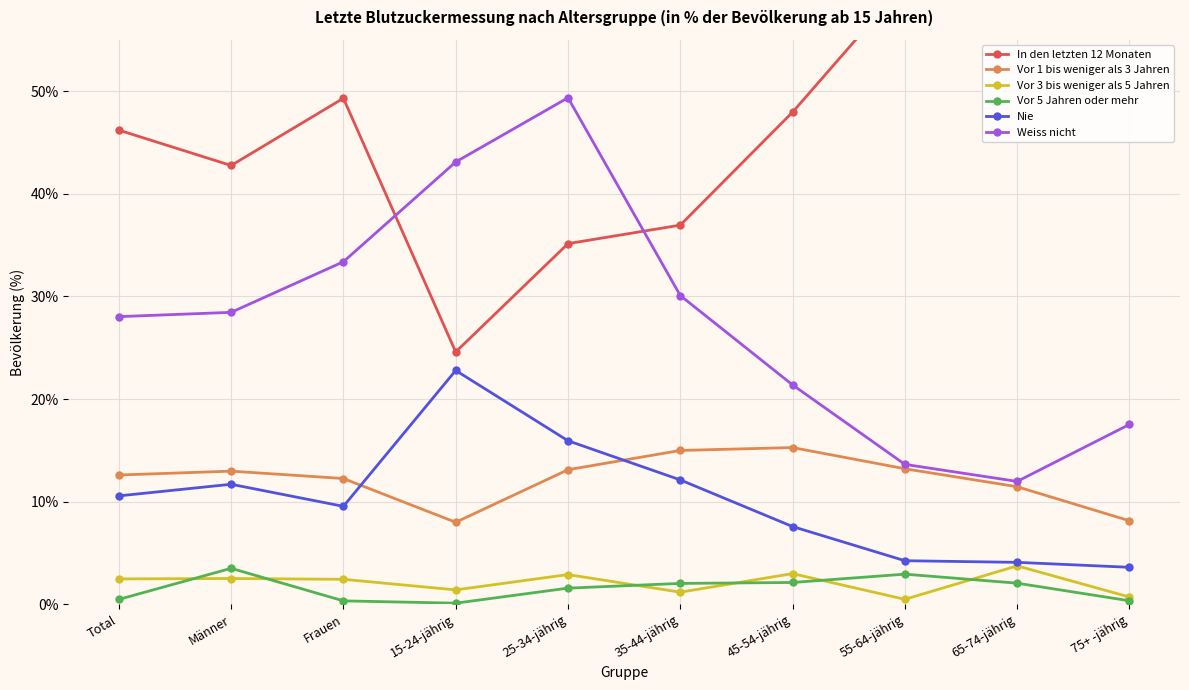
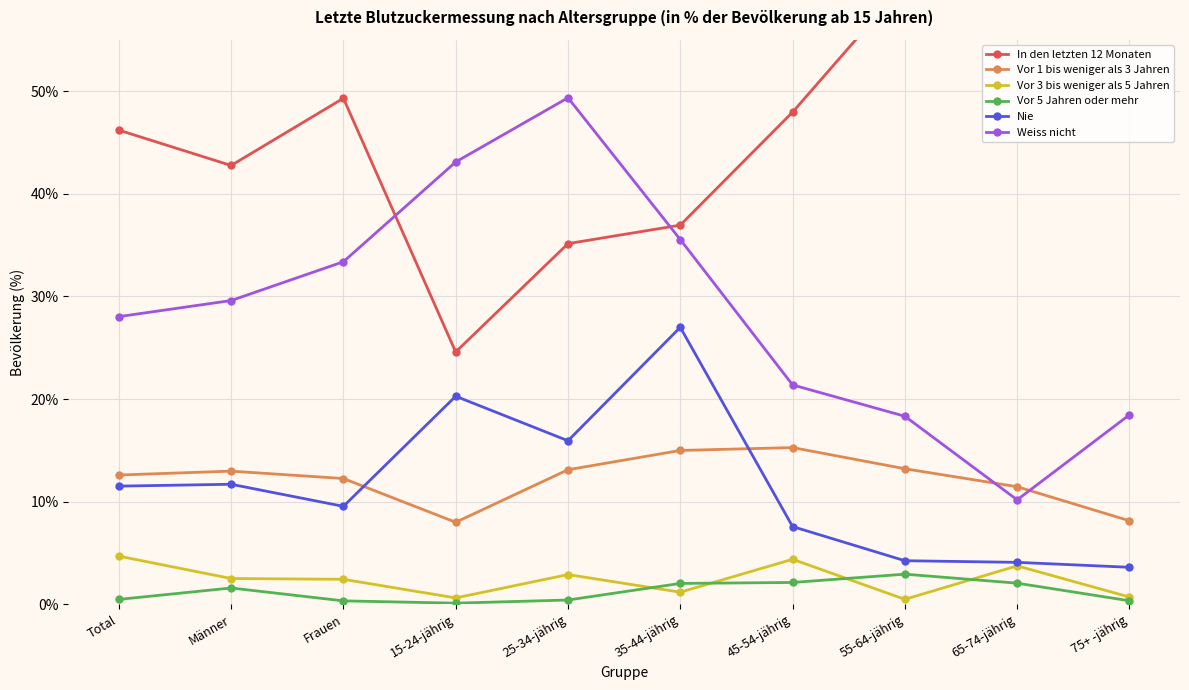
  {
    "Vor 3 bis weniger als 5 Jahren": {
-     "Total": "2.5%",
+     "Total": "4.7%",
      "Männer": "2.5%",
      "Frauen": "2.4%",
-     "15-24-jährig": "1.4%",
+     "15-24-jährig": "0.6%",
      "25-34-jährig": "2.9%",
      "35-44-jährig": "1.2%",
-     "45-54-jährig": "3.0%",
+     "45-54-jährig": "4.4%",
      "55-64-jährig": "0.5%",
      "65-74-jährig": "3.8%",
      "75+ -jährig": "0.7%"
    },
    "Vor 5 Jahren oder mehr": {
      "Total": "0.5%",
-     "Männer": "3.5%",
+     "Männer": "1.6%",
      "Frauen": "0.3%",
      "15-24-jährig": "0.1%",
-     "25-34-jährig": "1.6%",
+     "25-34-jährig": "0.4%",
      "35-44-jährig": "2.0%",
      "45-54-jährig": "2.1%",
      "55-64-jährig": "2.9%",
      "65-74-jährig": "2.1%",
      "75+ -jährig": "0.4%"
    },
    "Nie": {
-     "Total": "10.6%",
+     "Total": "11.5%",
      "Männer": "11.7%",
      "Frauen": "9.6%",
-     "15-24-jährig": "22.8%",
+     "15-24-jährig": "20.3%",
      "25-34-jährig": "15.9%",
-     "35-44-jährig": "12.1%",
+     "35-44-jährig": "27.0%",
      "45-54-jährig": "7.6%",
      "55-64-jährig": "4.3%",
      "65-74-jährig": "4.1%",
      "75+ -jährig": "3.6%"
    },
    "Weiss nicht": {
      "Total": "28.0%",
-     "Männer": "28.4%",
+     "Männer": "29.6%",
      "Frauen": "33.4%",
      "15-24-jährig": "43.1%",
      "25-34-jährig": "49.3%",
-     "35-44-jährig": "30.1%",
+     "35-44-jährig": "35.5%",
      "45-54-jährig": "21.4%",
-     "55-64-jährig": "13.6%",
-     "65-74-jährig": "12.0%",
-     "75+ -jährig": "17.5%"
+     "55-64-jährig": "18.3%",
+     "65-74-jährig": "10.2%",
+     "75+ -jährig": "18.5%"
    }
  }
